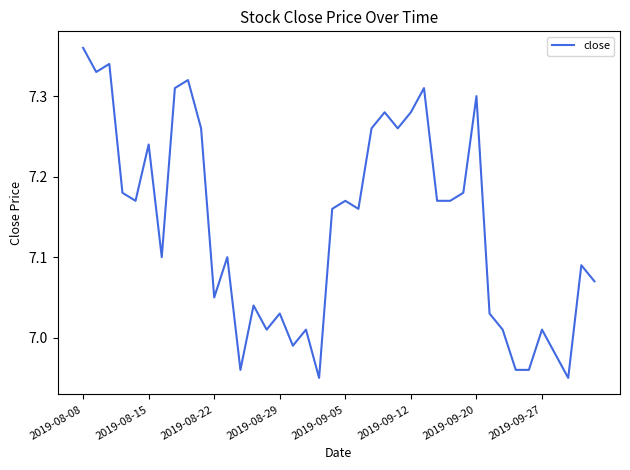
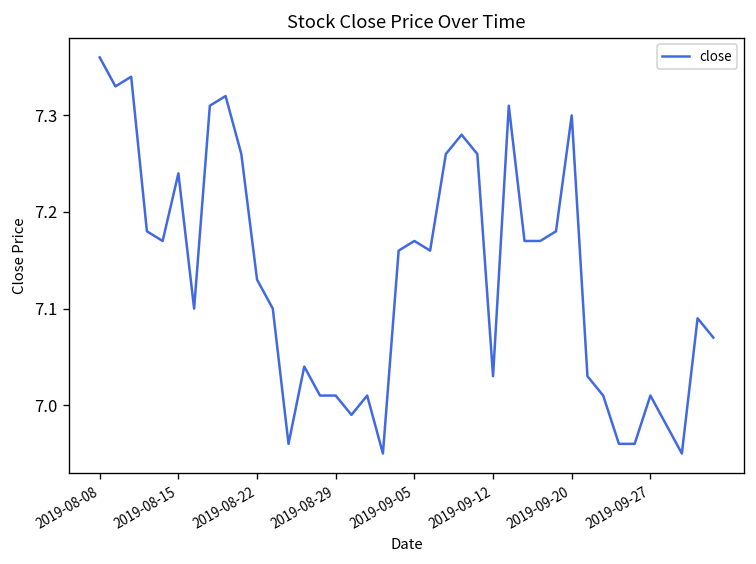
  {
    "2019-08-08": 7.36,
    "2019-08-15": 7.24,
-   "2019-08-22": 7.05,
-   "2019-08-29": 7.03,
+   "2019-08-22": 7.13,
+   "2019-08-29": 7.01,
    "2019-09-05": 7.17,
-   "2019-09-12": 7.28,
+   "2019-09-12": 7.03,
    "2019-09-20": 7.30,
    "2019-09-27": 7.01
  }
